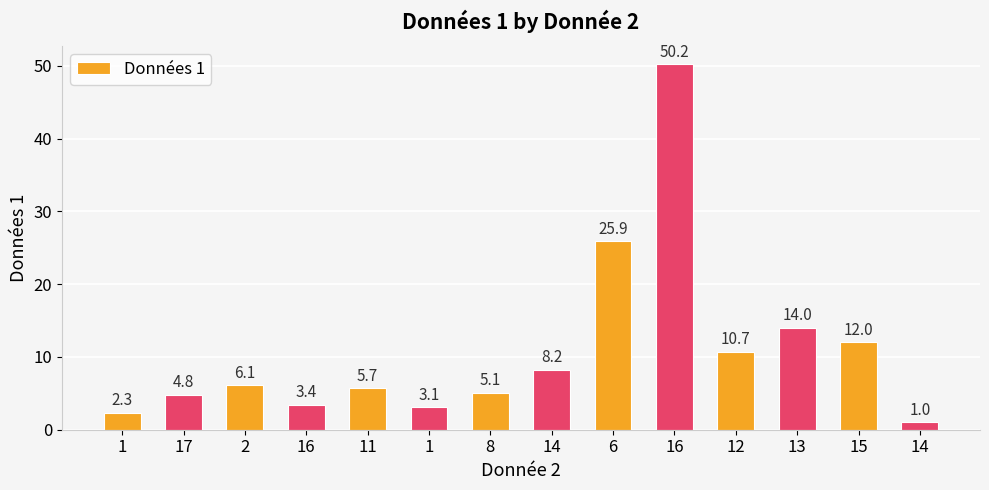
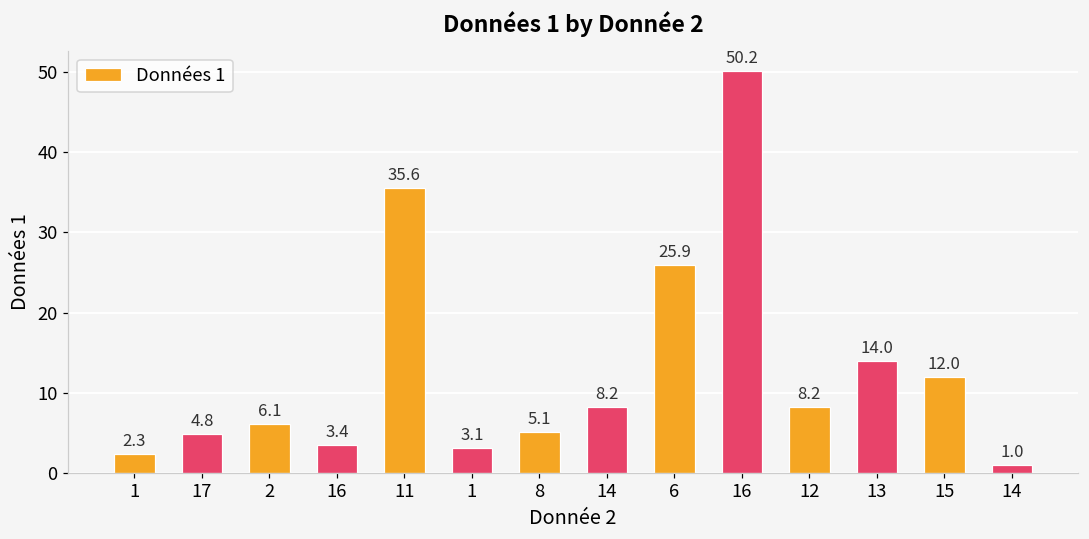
  {
    "17": 4.8,
    "2": 6.1,
-   "11": 5.7,
+   "11": 35.6,
    "8": 5.1,
    "6": 25.9,
-   "12": 10.7,
+   "12": 8.2,
    "13": 14.0,
    "15": 12.0
  }
